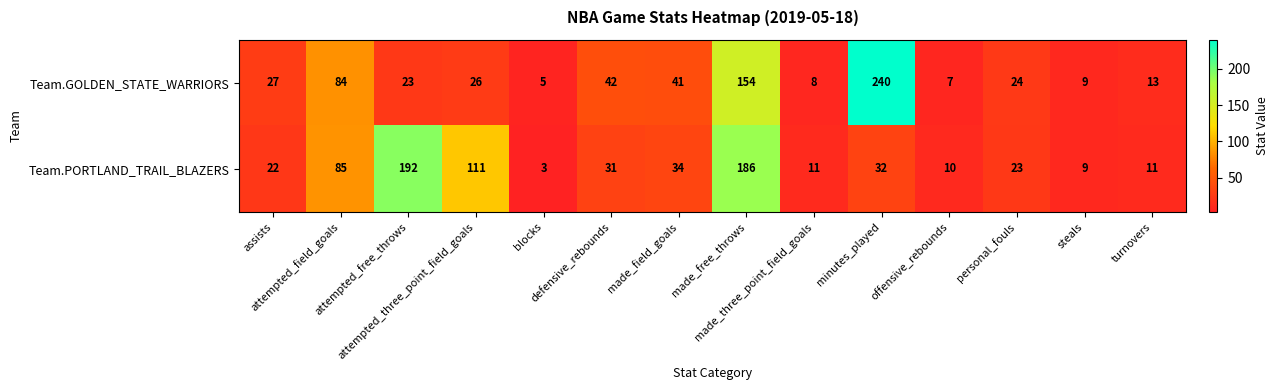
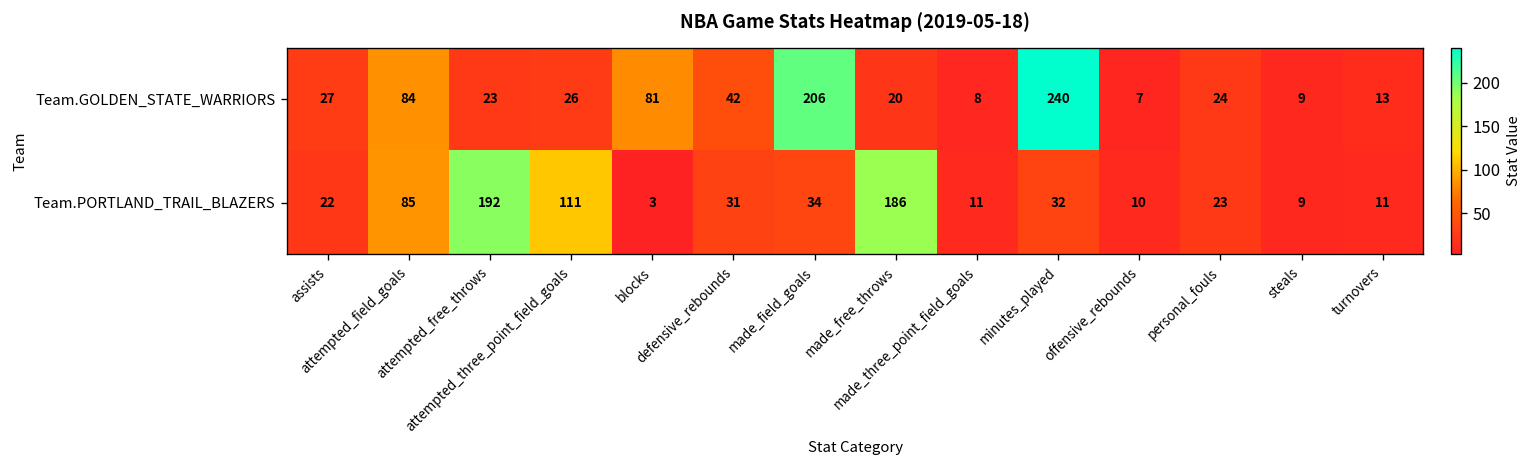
  {
    "Team.GOLDEN_STATE_WARRIORS": {
      "assists": 27,
      "attempted_field_goals": 84,
      "attempted_free_throws": 23,
      "attempted_three_point_field_goals": 26,
-     "blocks": 5,
+     "blocks": 81,
      "defensive_rebounds": 42,
-     "made_field_goals": 41,
-     "made_free_throws": 154,
+     "made_field_goals": 206,
+     "made_free_throws": 20,
      "made_three_point_field_goals": 8,
      "minutes_played": 240,
      "offensive_rebounds": 7,
      "personal_fouls": 24,
      "steals": 9,
      "turnovers": 13
    },
    "Team.PORTLAND_TRAIL_BLAZERS": {
      "assists": 22,
      "attempted_field_goals": 85,
      "attempted_free_throws": 192,
      "attempted_three_point_field_goals": 111,
      "blocks": 3,
      "defensive_rebounds": 31,
      "made_field_goals": 34,
      "made_free_throws": 186,
      "made_three_point_field_goals": 11,
      "minutes_played": 32,
      "offensive_rebounds": 10,
      "personal_fouls": 23,
      "steals": 9,
      "turnovers": 11
    }
  }
